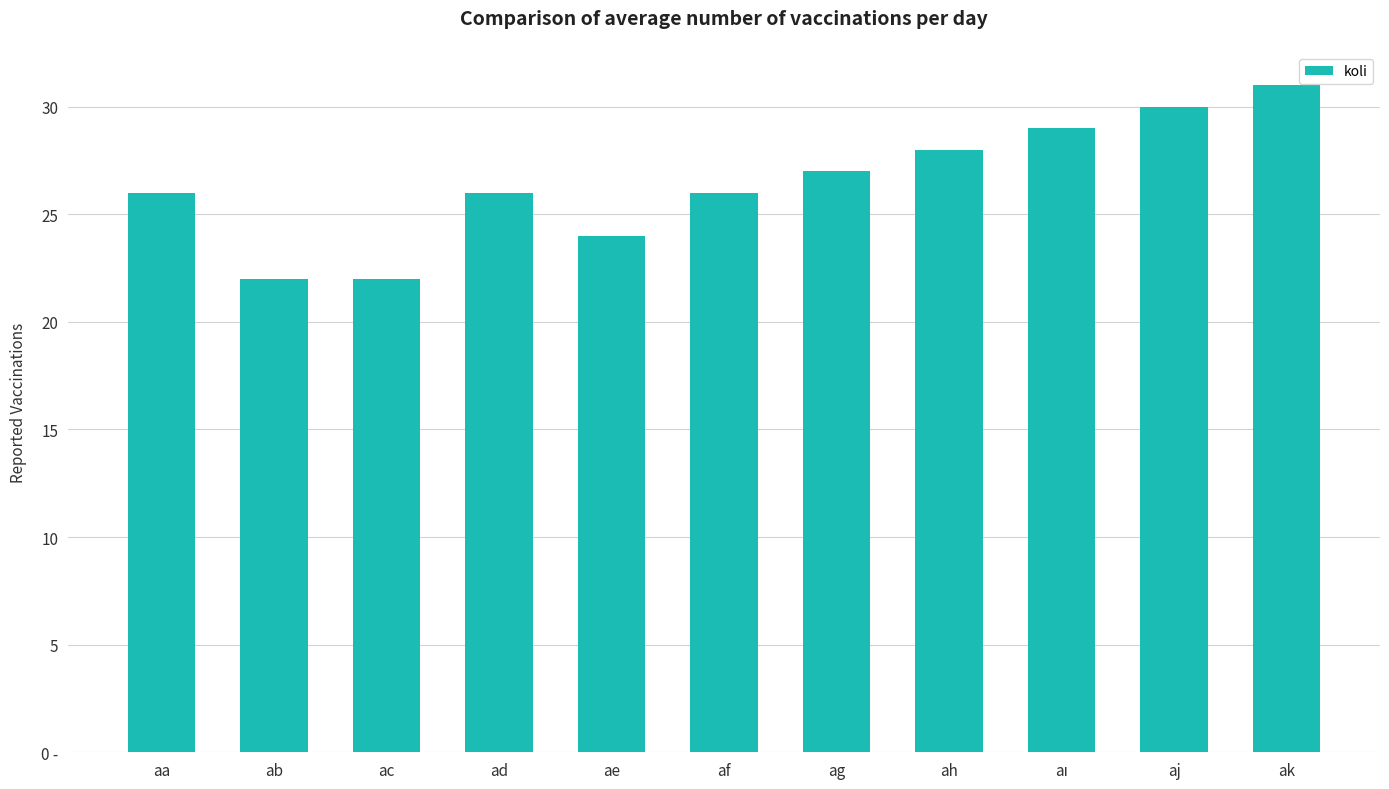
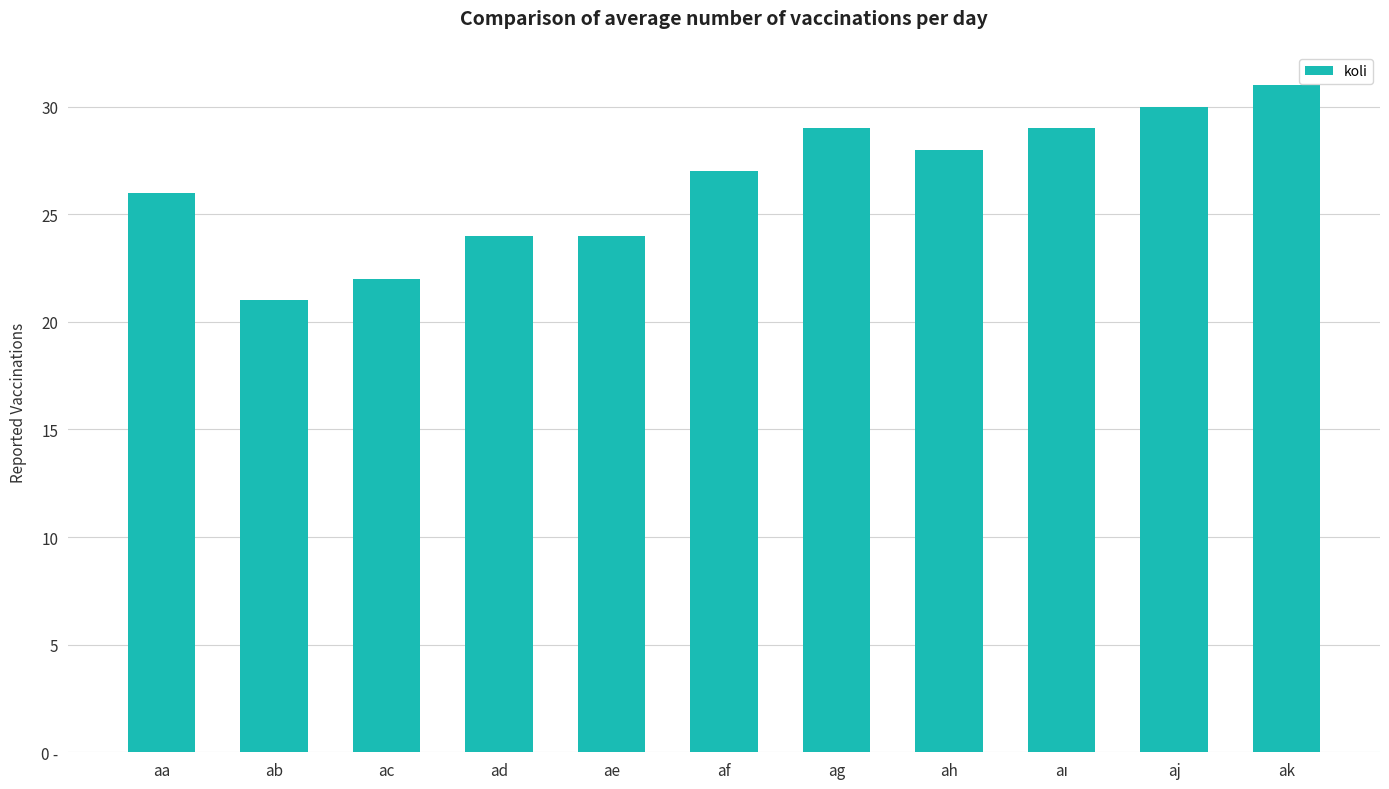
  {
    "aa": 26,
-   "ab": 22,
+   "ab": 21,
    "ac": 22,
-   "ad": 26,
+   "ad": 24,
    "ae": 24,
-   "af": 26,
-   "ag": 27,
+   "af": 27,
+   "ag": 29,
    "ah": 28,
    "aı": 29,
    "aj": 30,
    "ak": 31
  }
